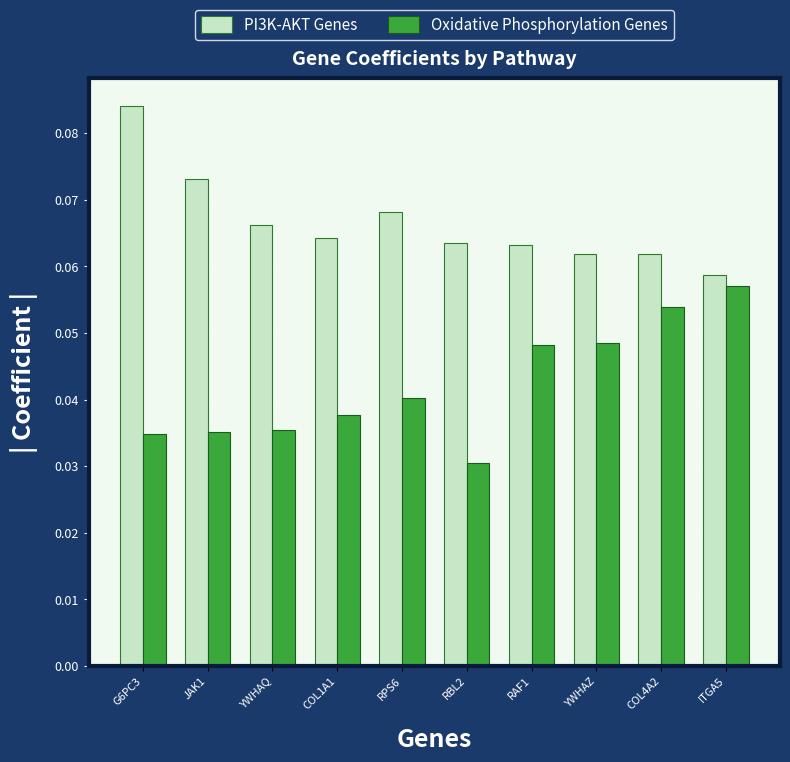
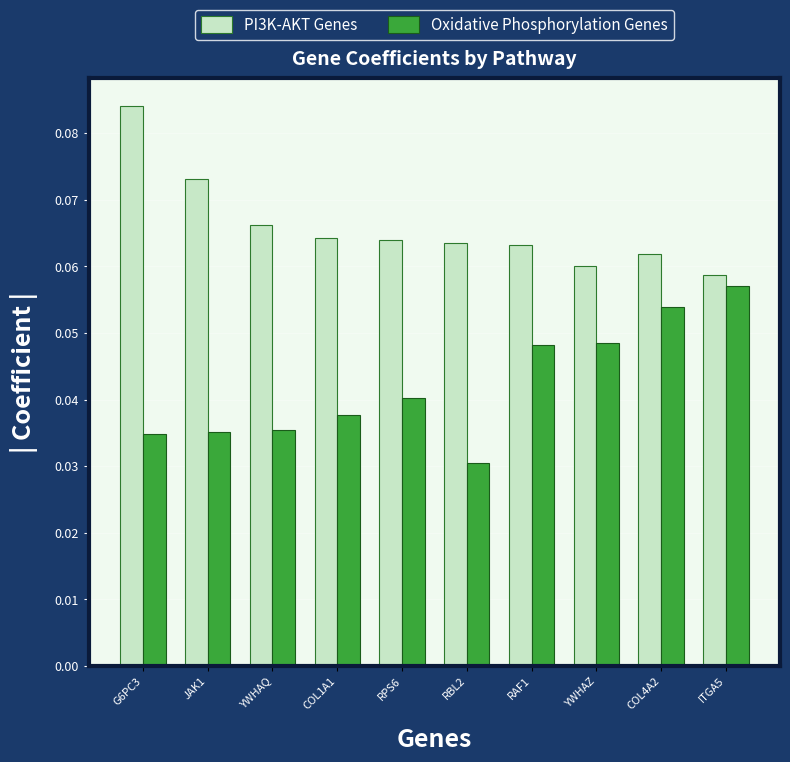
  {
    "PI3K-AKT Genes": {
      "G6PC3": 0.084,
      "JAK1": 0.073,
      "YWHAQ": 0.066,
      "COL1A1": 0.064,
-     "RPS6": 0.068,
+     "RPS6": 0.064,
      "RBL2": 0.064,
      "RAF1": 0.063,
-     "YWHAZ": 0.062,
+     "YWHAZ": 0.060,
      "COL4A2": 0.062,
      "ITGA5": 0.059
    },
    "Oxidative Phosphorylation Genes": {
      "G6PC3": 0.035,
      "JAK1": 0.035,
      "YWHAQ": 0.035,
      "COL1A1": 0.038,
      "RPS6": 0.040,
      "RBL2": 0.031,
      "RAF1": 0.048,
      "YWHAZ": 0.049,
      "COL4A2": 0.054,
      "ITGA5": 0.057
    }
  }
